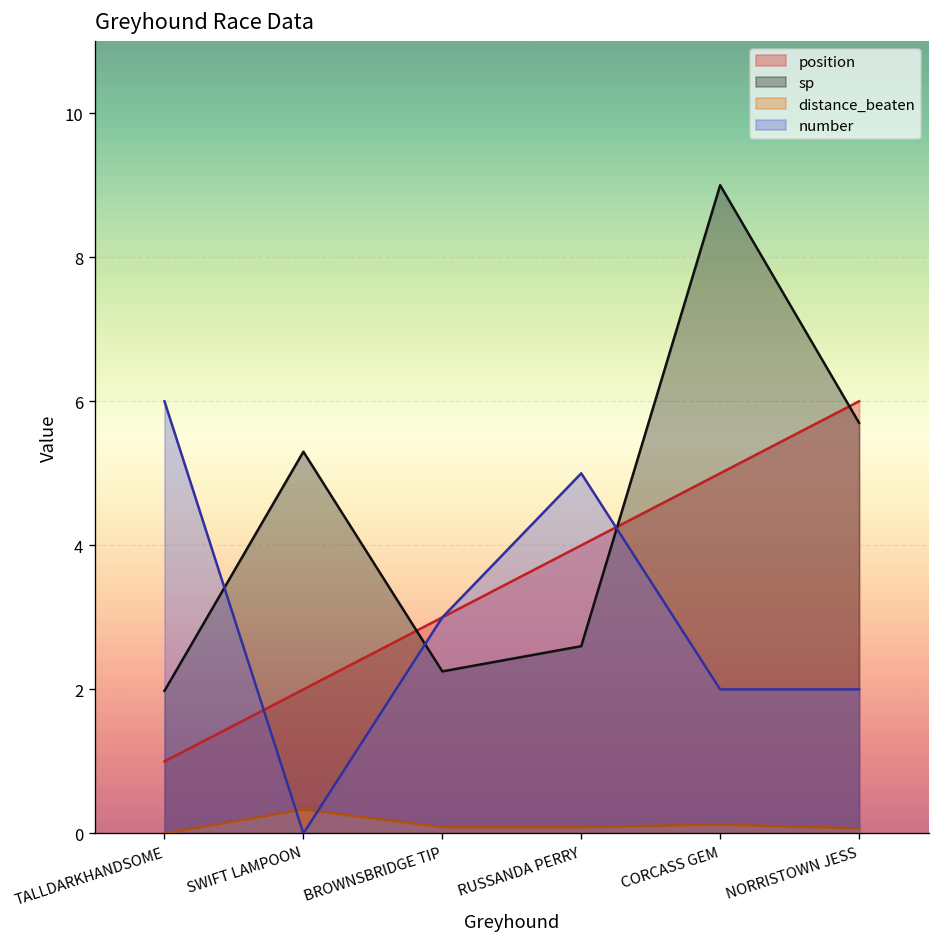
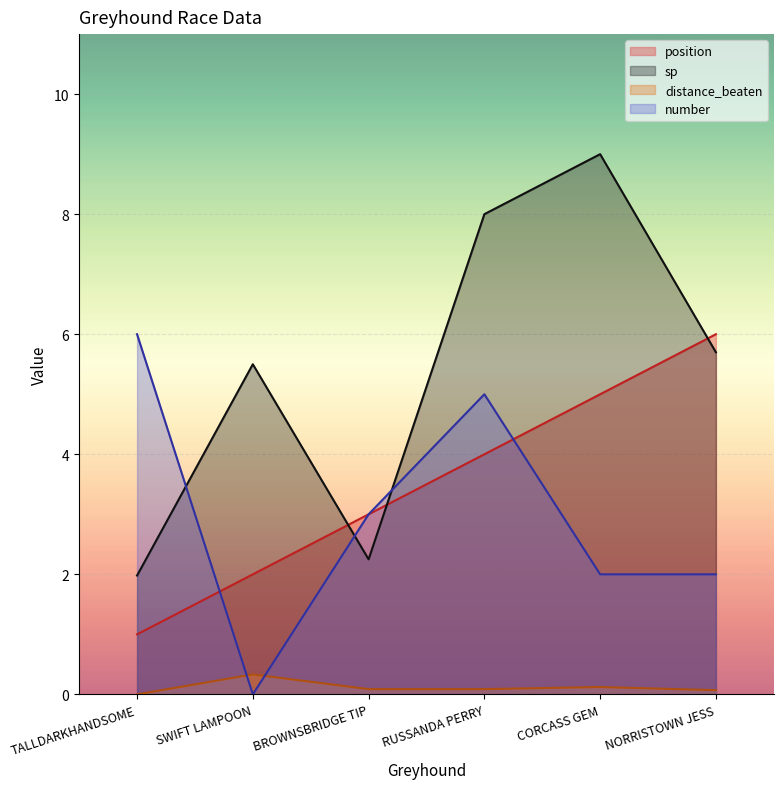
  {
    "sp": {
      "TALLDARKHANDSOME": 2.0,
-     "SWIFT LAMPOON": 5.3,
+     "SWIFT LAMPOON": 5.5,
      "BROWNSBRIDGE TIP": 2.3,
-     "RUSSANDA PERRY": 2.6,
+     "RUSSANDA PERRY": 8.0,
      "CORCASS GEM": 9.0,
      "NORRISTOWN JESS": 5.7
    },
    "number": {
      "TALLDARKHANDSOME": 6.0,
      "SWIFT LAMPOON": 0.0,
      "RUSSANDA PERRY": 5.0,
      "CORCASS GEM": 2.0,
      "NORRISTOWN JESS": 2.0
    }
  }
